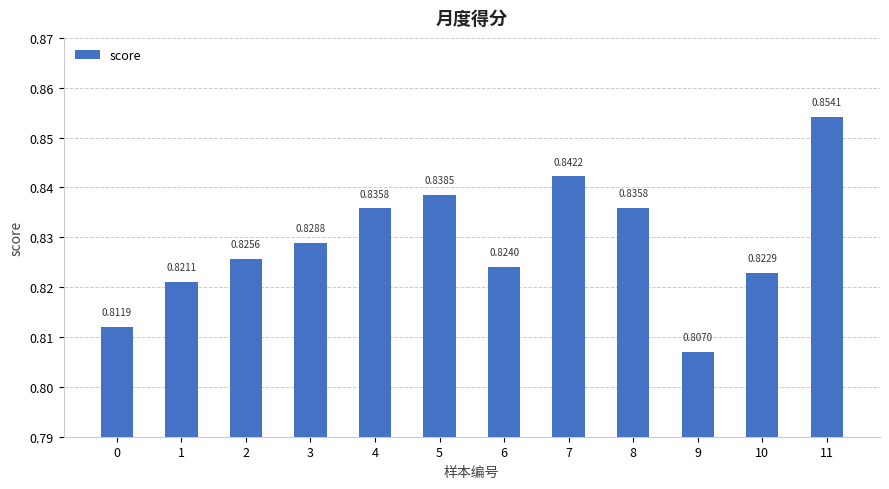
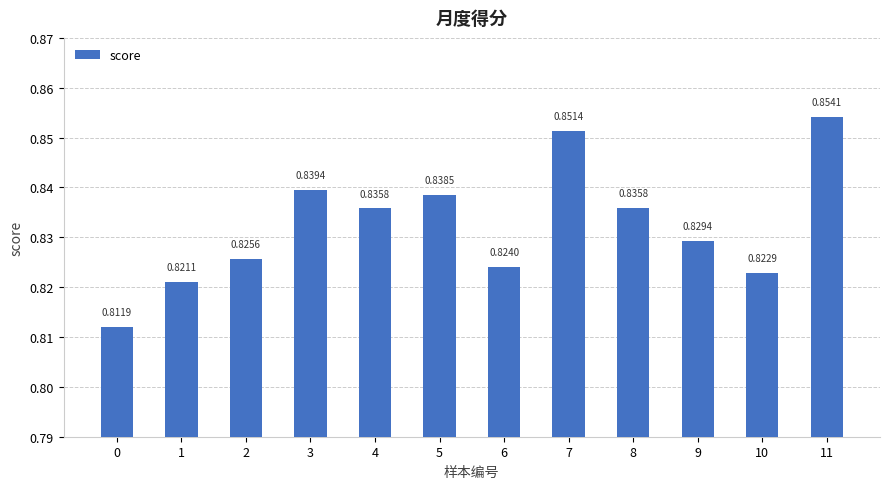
  {
    "0": 0.8119,
    "1": 0.8211,
    "2": 0.8256,
-   "3": 0.8288,
+   "3": 0.8394,
    "4": 0.8358,
    "5": 0.8385,
    "6": 0.8240,
-   "7": 0.8422,
+   "7": 0.8514,
    "8": 0.8358,
-   "9": 0.8070,
+   "9": 0.8294,
    "10": 0.8229,
    "11": 0.8541
  }
